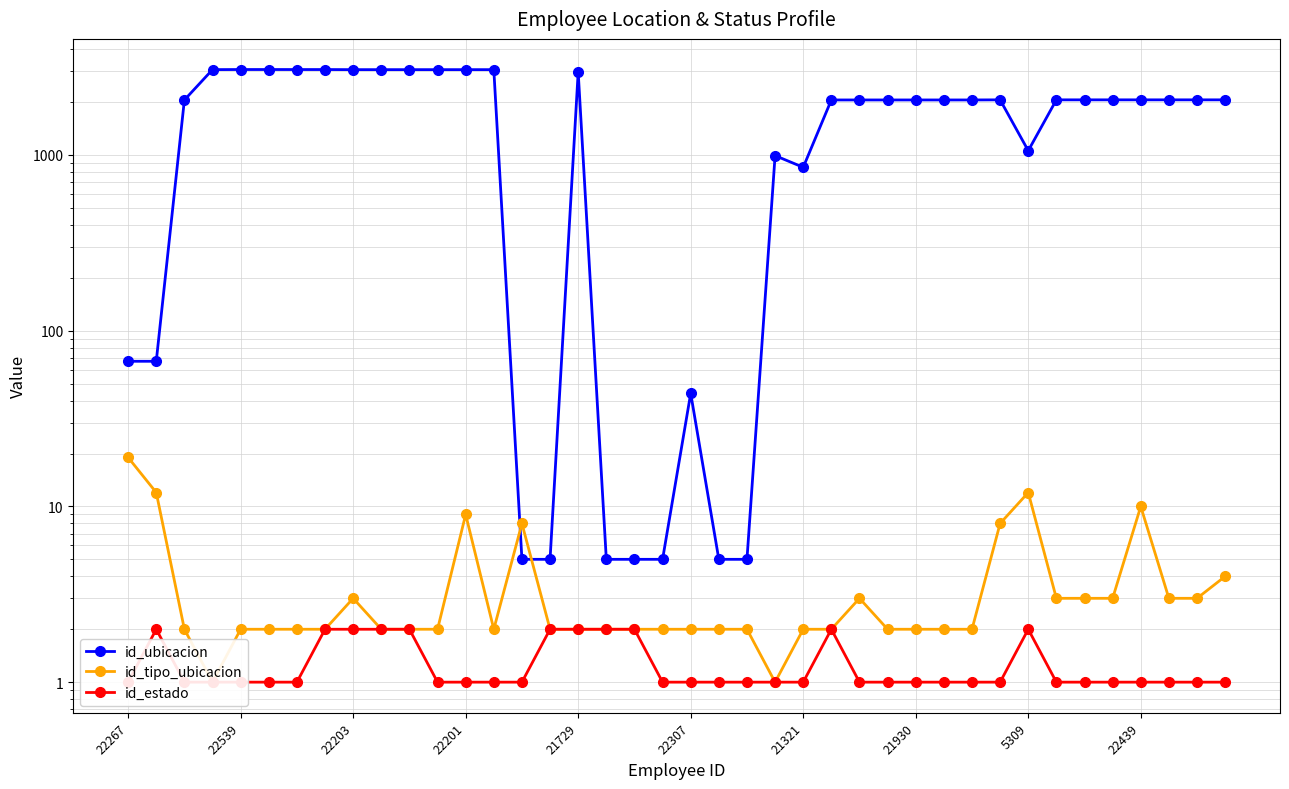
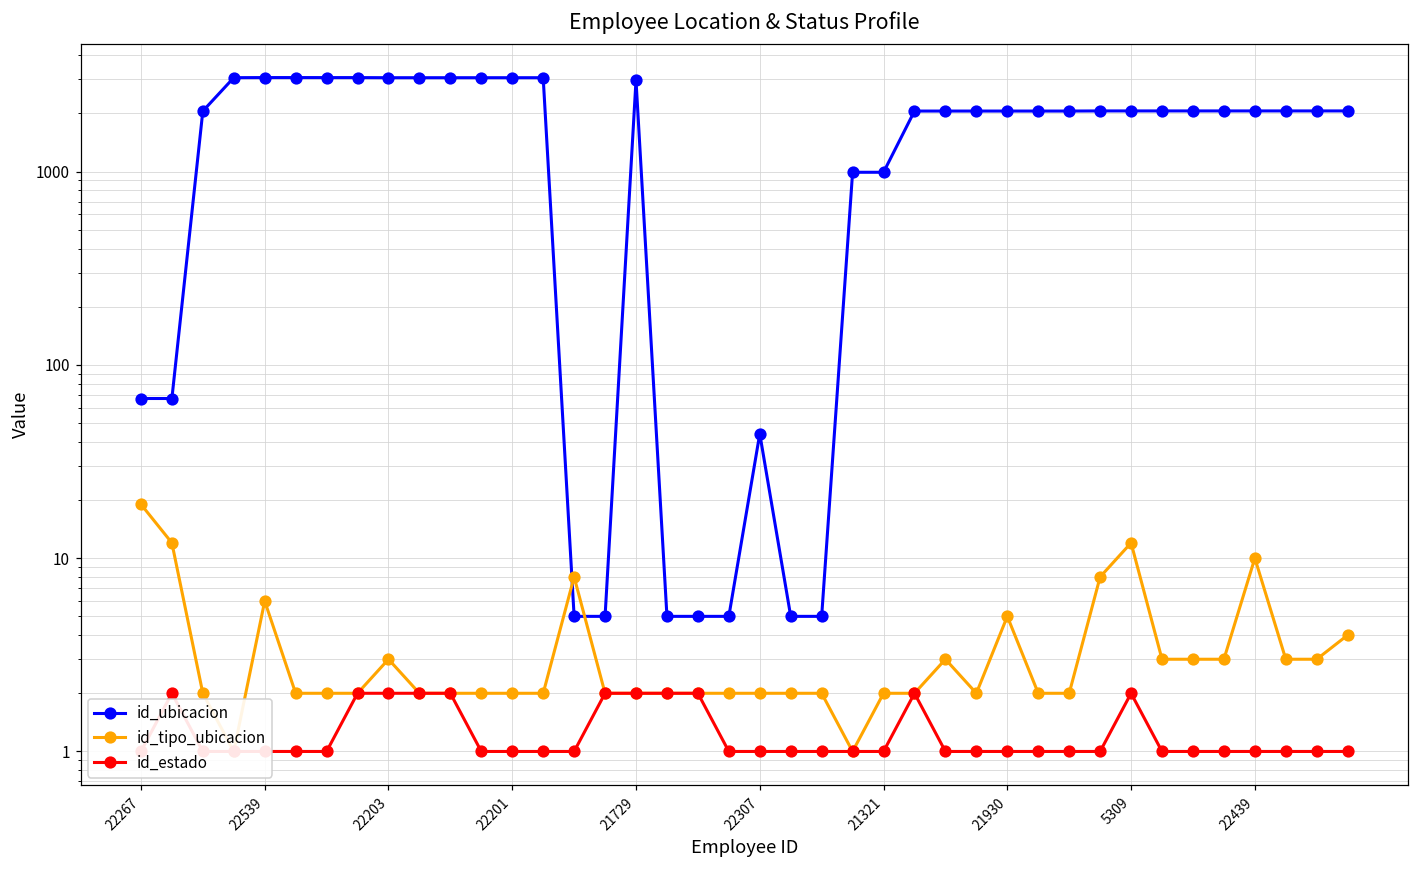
  {
    "id_ubicacion": {
      "22267": 67,
      "22539": 3100,
      "22203": 3100,
      "22201": 3100,
      "21729": 3000,
      "22307": 44,
-     "21321": 900,
+     "21321": 1000,
      "21930": 2100,
-     "5309": 1100,
+     "5309": 2100,
      "22439": 2100
    },
    "id_tipo_ubicacion": {
      "22267": 19,
-     "22539": 2,
+     "22539": 6,
      "22203": 3,
-     "22201": 9,
+     "22201": 2,
      "22307": 2,
      "21321": 2,
-     "21930": 2,
+     "21930": 5,
      "5309": 12,
      "22439": 10
    },
    "id_estado": {
      "22203": 2,
      "22201": 1,
      "22307": 1,
      "21321": 1,
      "21930": 1,
      "5309": 2,
      "22439": 1
    }
  }
